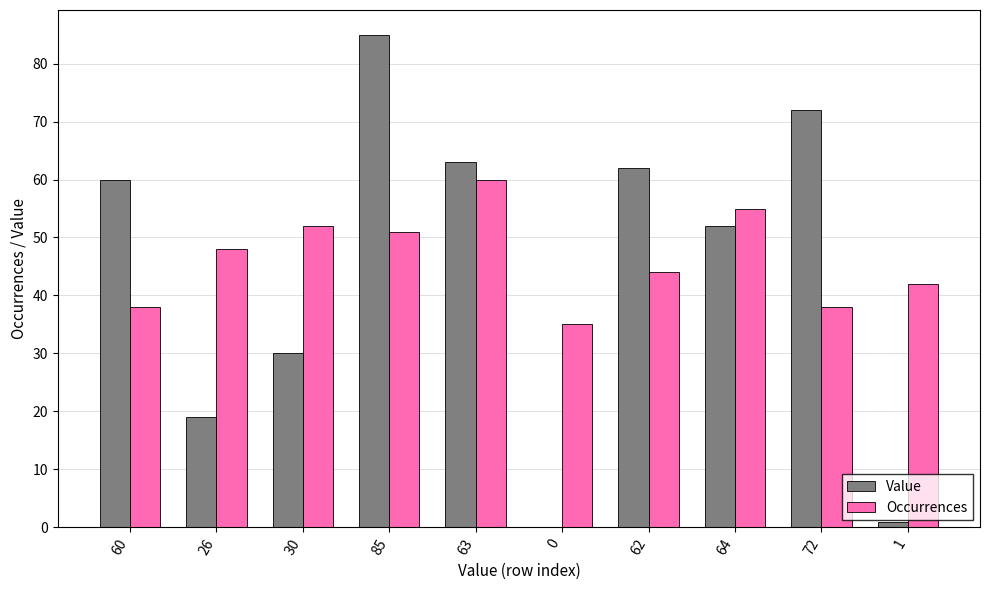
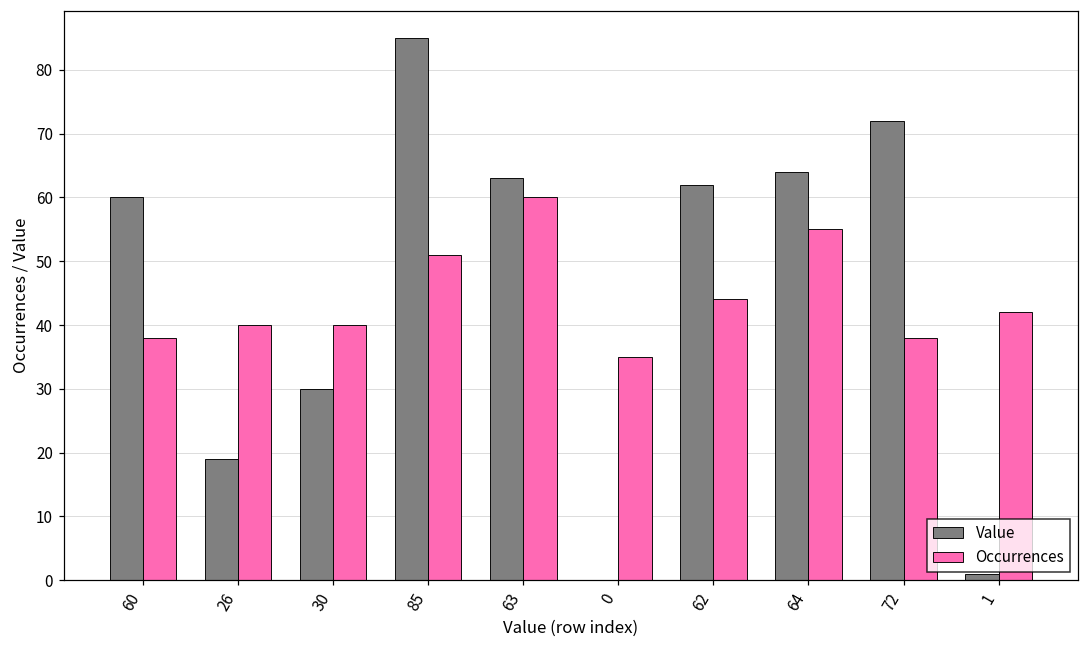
  {
    "Value": {
      "60": 60,
      "26": 19,
      "30": 30,
      "85": 85,
      "63": 63,
      "0": 0,
      "62": 62,
-     "64": 52,
+     "64": 64,
      "72": 72,
      "1": 1
    },
    "Occurrences": {
      "60": 38,
-     "26": 48,
-     "30": 52,
+     "26": 40,
+     "30": 40,
      "85": 51,
      "63": 60,
      "0": 35,
      "62": 44,
      "64": 55,
      "72": 38,
      "1": 42
    }
  }
